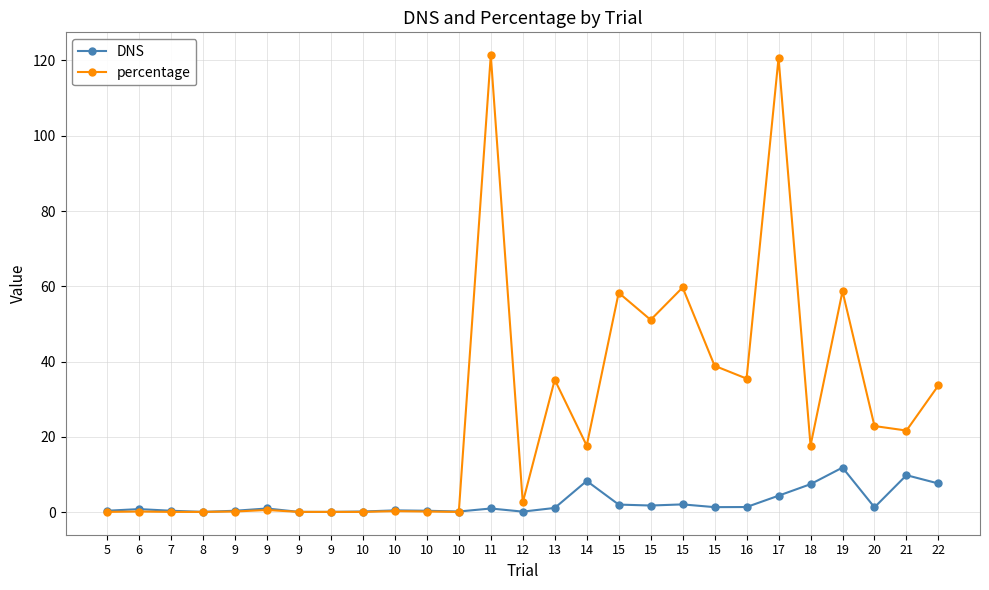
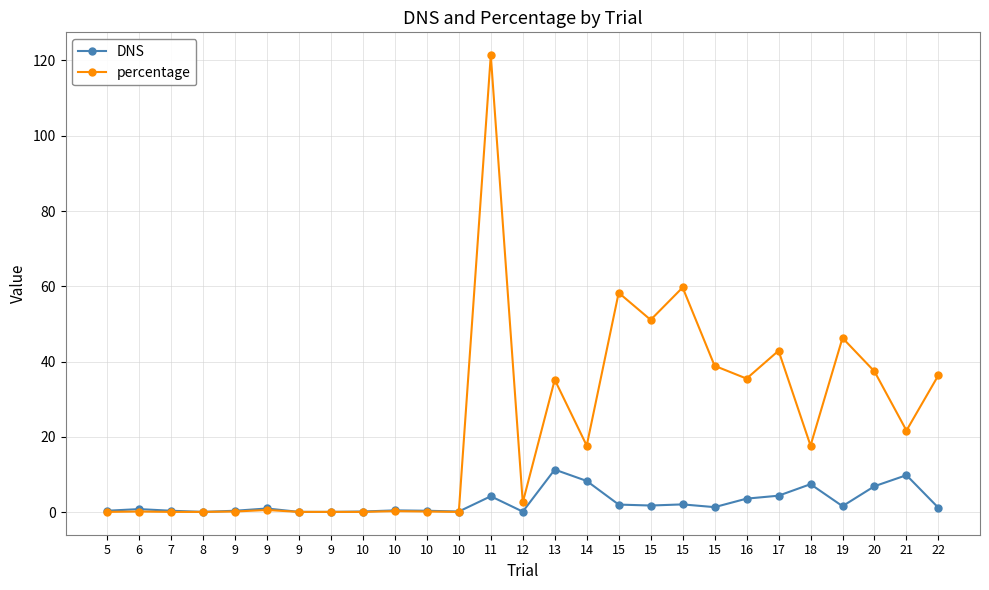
  {
    "DNS": {
-     "11": 1,
+     "11": 4,
      "12": 0,
-     "13": 1,
+     "13": 11,
      "14": 8,
-     "16": 1,
+     "16": 4,
      "17": 4,
      "18": 7,
-     "19": 12,
-     "20": 1,
+     "19": 2,
+     "20": 7,
      "21": 10,
-     "22": 8
+     "22": 1
    },
    "percentage": {
      "11": 121,
      "12": 3,
      "13": 35,
      "14": 18,
      "16": 36,
-     "17": 121,
+     "17": 43,
      "18": 18,
-     "19": 59,
-     "20": 23,
+     "19": 46,
+     "20": 37,
      "21": 22,
-     "22": 34
+     "22": 36
    }
  }
